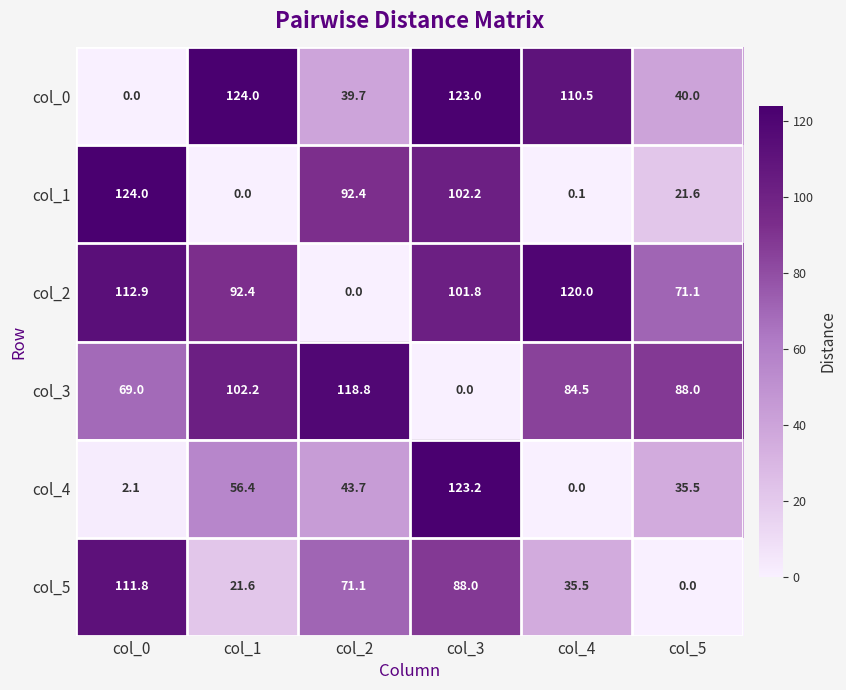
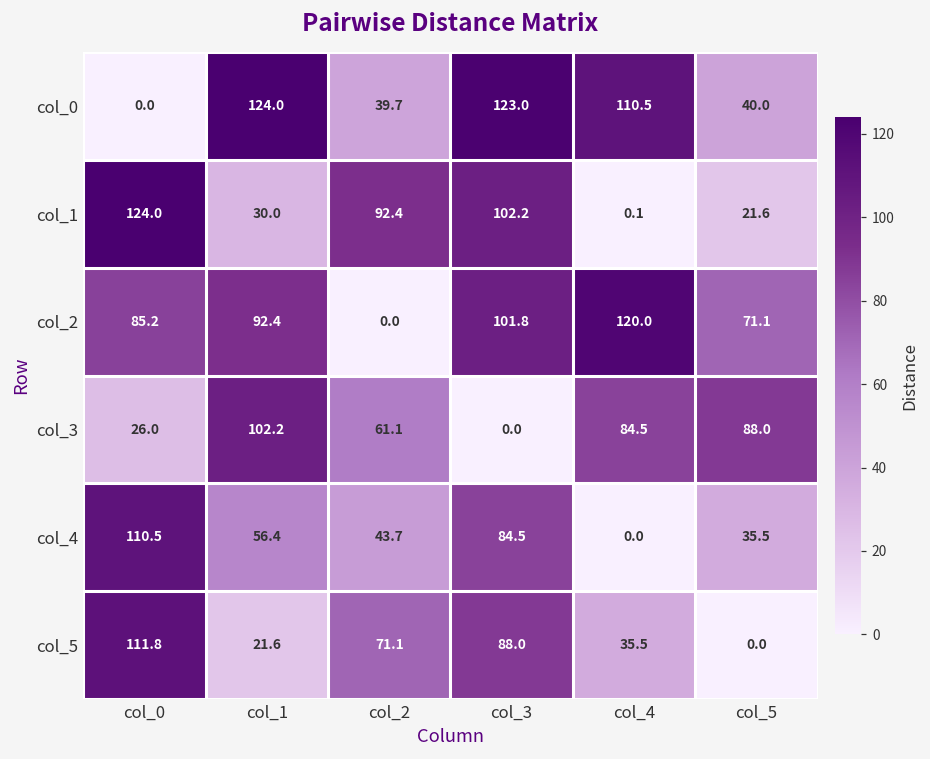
  {
    "col_0": {
      "col_0": 0.0,
      "col_1": 124.0,
      "col_2": 39.7,
      "col_3": 123.0,
      "col_4": 110.5,
      "col_5": 40.0
    },
    "col_1": {
      "col_0": 124.0,
-     "col_1": 0.0,
+     "col_1": 30.0,
      "col_2": 92.4,
      "col_3": 102.2,
      "col_4": 0.1,
      "col_5": 21.6
    },
    "col_2": {
-     "col_0": 112.9,
+     "col_0": 85.2,
      "col_1": 92.4,
      "col_2": 0.0,
      "col_3": 101.8,
      "col_4": 120.0,
      "col_5": 71.1
    },
    "col_3": {
-     "col_0": 69.0,
+     "col_0": 26.0,
      "col_1": 102.2,
-     "col_2": 118.8,
+     "col_2": 61.1,
      "col_3": 0.0,
      "col_4": 84.5,
      "col_5": 88.0
    },
    "col_4": {
-     "col_0": 2.1,
+     "col_0": 110.5,
      "col_1": 56.4,
      "col_2": 43.7,
-     "col_3": 123.2,
+     "col_3": 84.5,
      "col_4": 0.0,
      "col_5": 35.5
    },
    "col_5": {
      "col_0": 111.8,
      "col_1": 21.6,
      "col_2": 71.1,
      "col_3": 88.0,
      "col_4": 35.5,
      "col_5": 0.0
    }
  }
